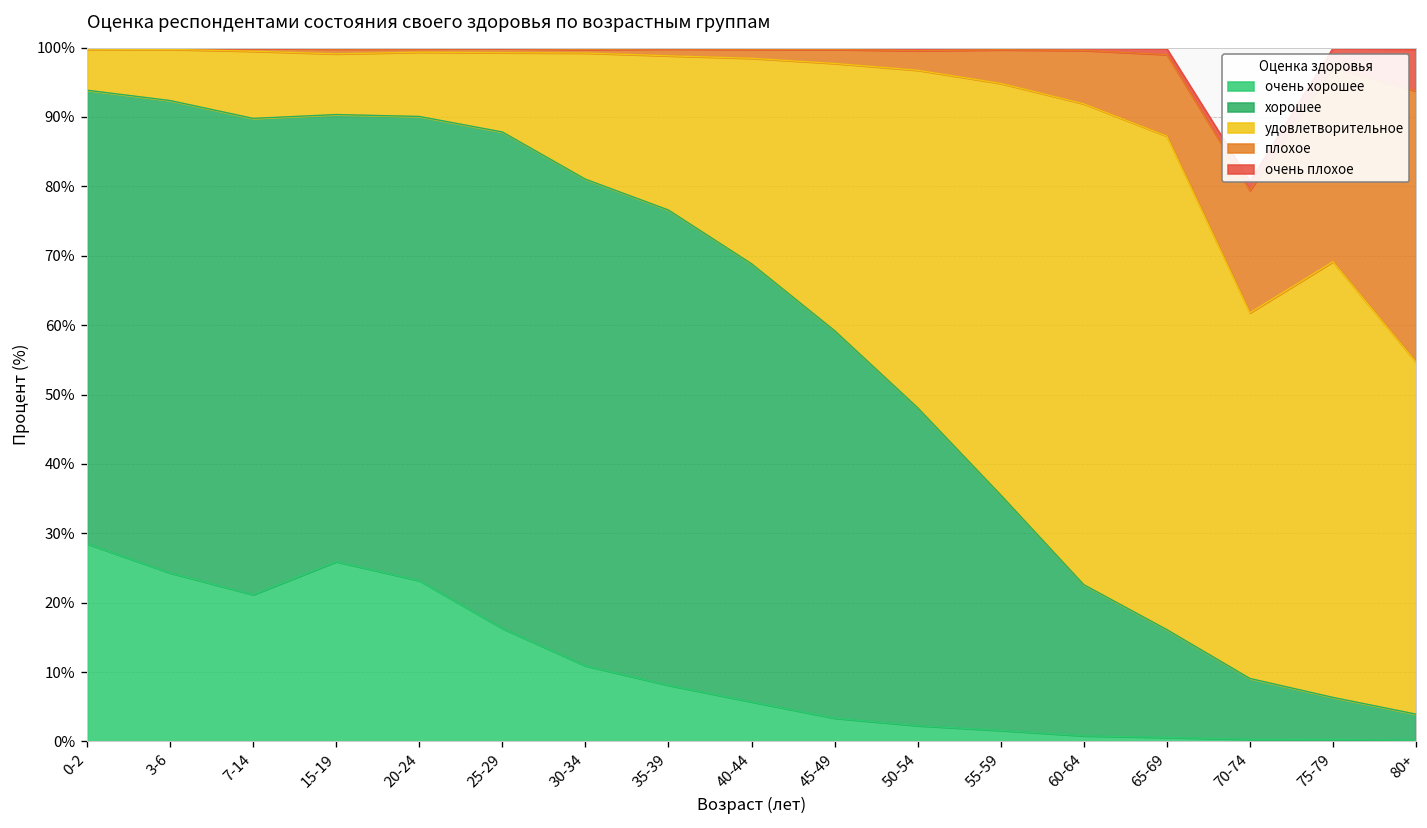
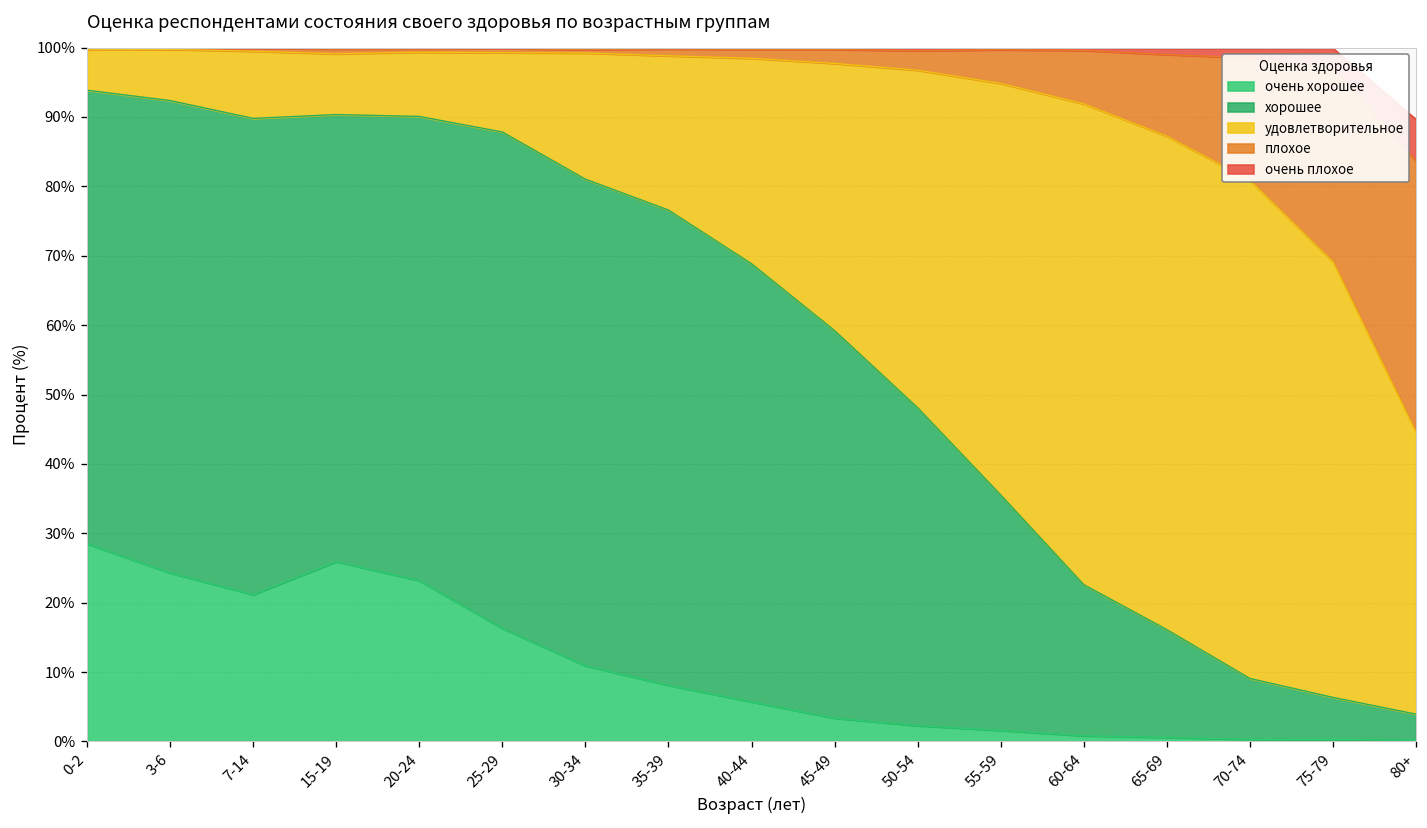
  {
    "удовлетворительное": {
      "15-19": "9%",
      "20-24": "9%",
      "25-29": "11%",
      "30-34": "18%",
      "35-39": "22%",
      "40-44": "30%",
      "45-49": "39%",
      "50-54": "49%",
      "55-59": "59%",
      "60-64": "69%",
      "65-69": "71%",
-     "70-74": "53%",
+     "70-74": "72%",
      "75-79": "63%",
-     "80+": "51%"
+     "80+": "41%"
    }
  }
